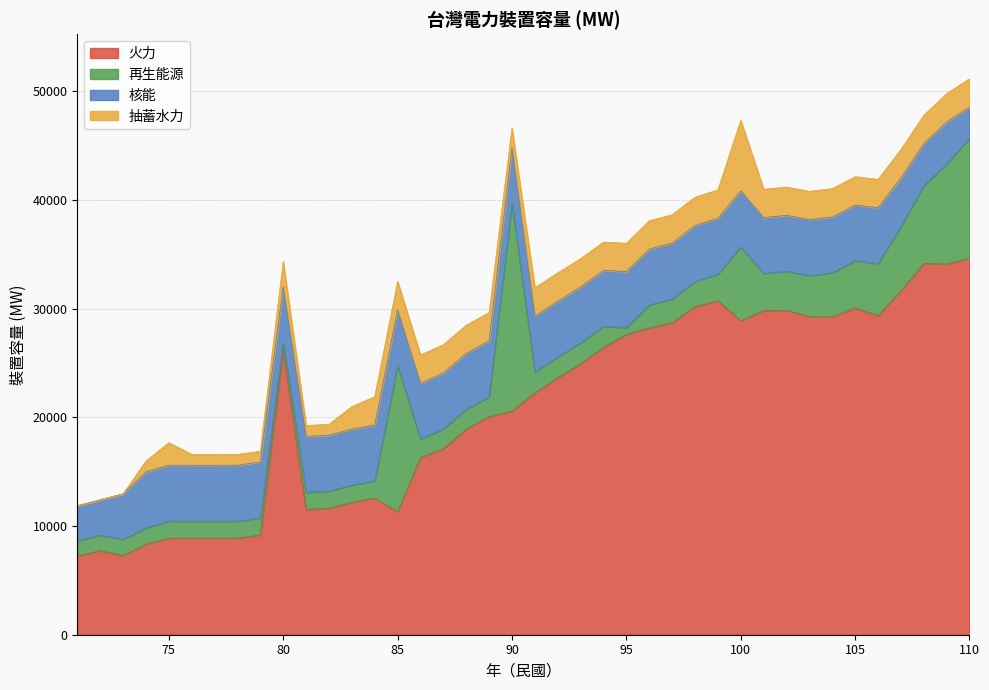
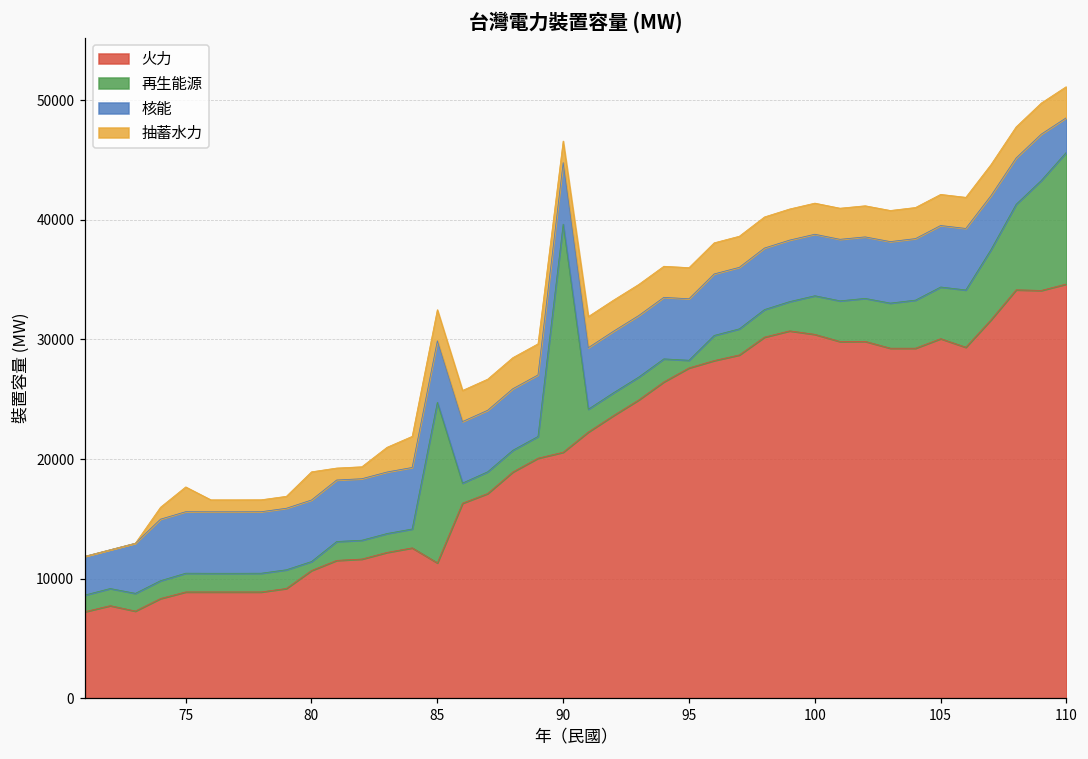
  {
    "火力": {
      "75": 8900,
-     "80": 26100,
+     "80": 10700,
      "85": 11300,
      "90": 20600,
      "95": 27600,
-     "100": 28900,
+     "100": 30400,
      "105": 30100,
      "110": 34600
    },
    "再生能源": {
      "75": 1600,
      "80": 800,
      "85": 13400,
      "90": 19100,
      "95": 600,
-     "100": 6800,
+     "100": 3200,
      "105": 4300,
      "110": 11000
    },
    "核能": {
      "75": 5100,
      "80": 5100,
      "85": 5100,
      "90": 5100,
      "95": 5100,
      "100": 5100,
      "105": 5100,
      "110": 2900
    },
    "抽蓄水力": {
      "75": 2100,
      "80": 2400,
      "85": 2600,
      "90": 1800,
      "95": 2600,
-     "100": 6500,
+     "100": 2600,
      "105": 2600,
      "110": 2600
    }
  }
